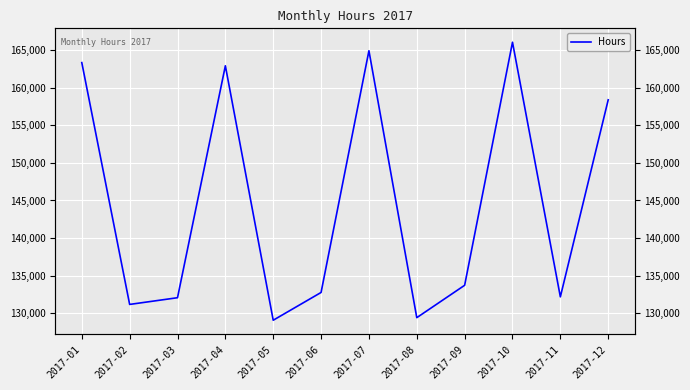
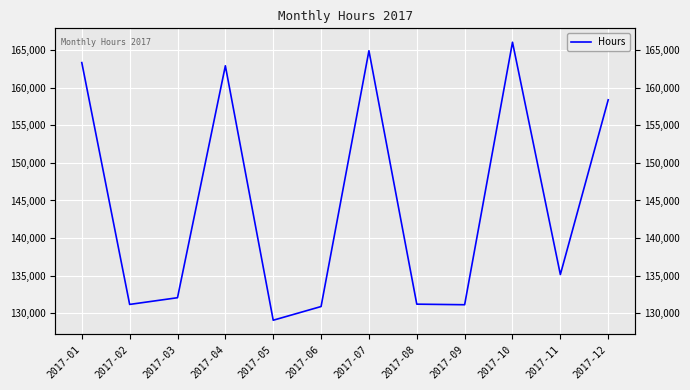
  {
    "2017-02": "131,000",
    "2017-03": "132,000",
    "2017-04": "163,000",
    "2017-05": "129,000",
-   "2017-06": "133,000",
+   "2017-06": "131,000",
    "2017-07": "165,000",
-   "2017-08": "129,000",
-   "2017-09": "134,000",
+   "2017-08": "131,000",
+   "2017-09": "131,000",
    "2017-10": "166,000",
-   "2017-11": "132,000",
+   "2017-11": "135,000",
    "2017-12": "158,000"
  }
